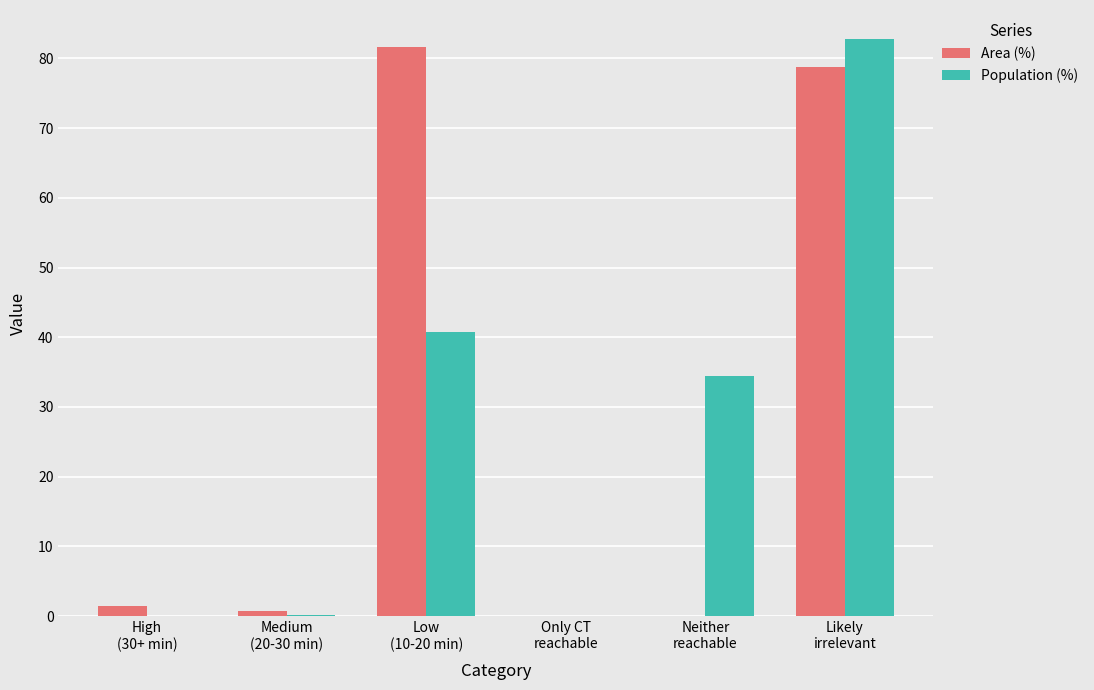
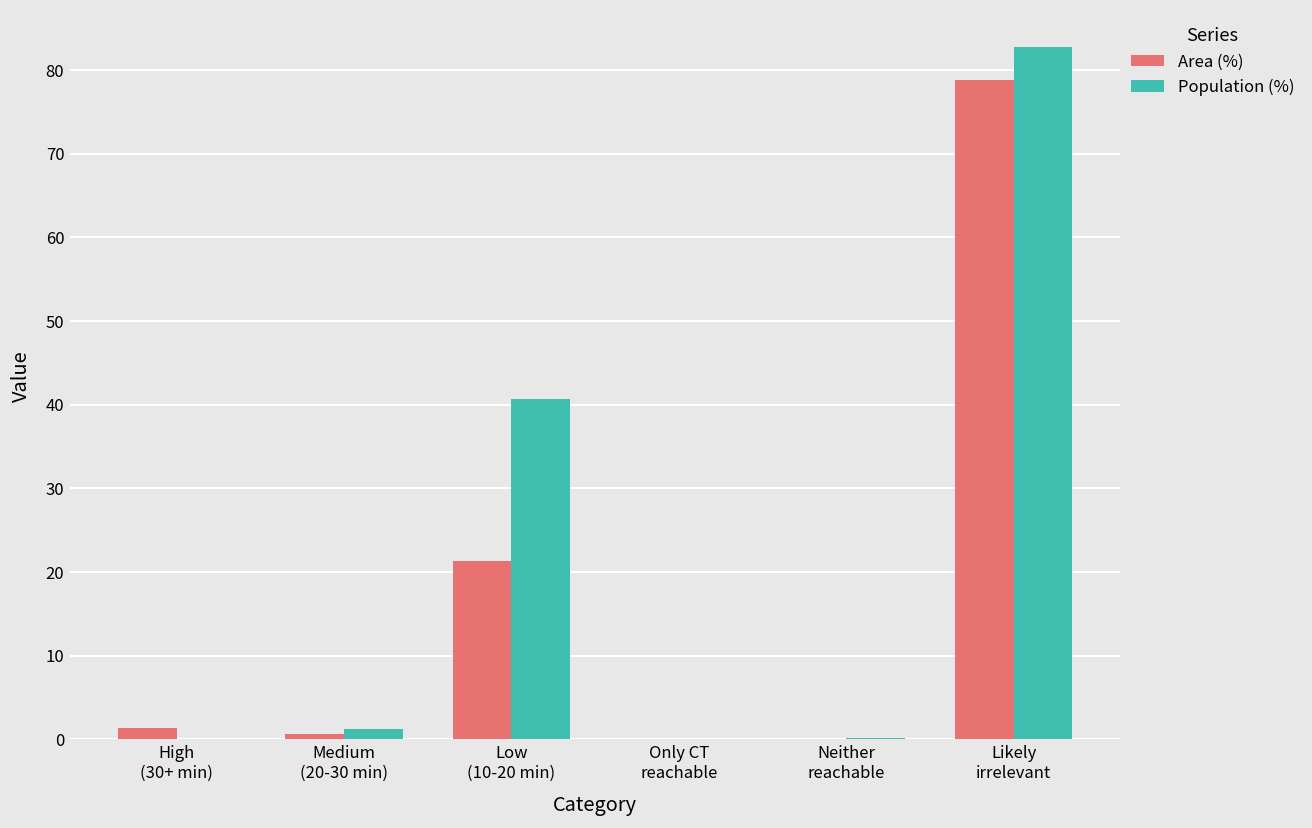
  {
    "Area (%)": {
      "High (30+ min)": 1,
      "Medium (20-30 min)": 1,
-     "Low (10-20 min)": 82,
+     "Low (10-20 min)": 21,
      "Only CT reachable": 0,
      "Neither reachable": 0,
      "Likely irrelevant": 79
    },
    "Population (%)": {
      "High (30+ min)": 0,
-     "Medium (20-30 min)": 0,
+     "Medium (20-30 min)": 1,
      "Low (10-20 min)": 41,
      "Only CT reachable": 0,
-     "Neither reachable": 35,
+     "Neither reachable": 0,
      "Likely irrelevant": 83
    }
  }
